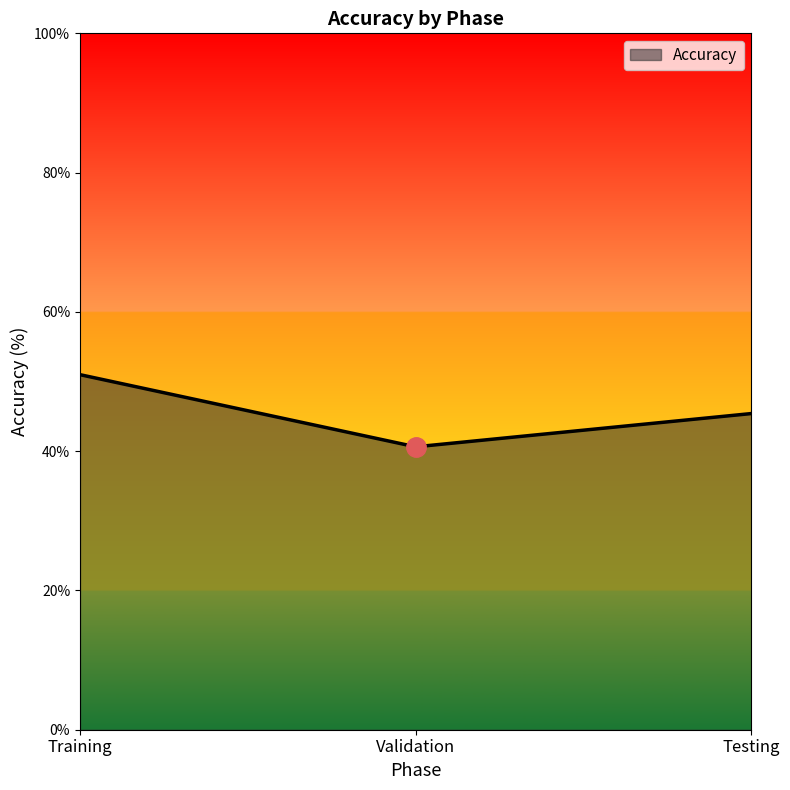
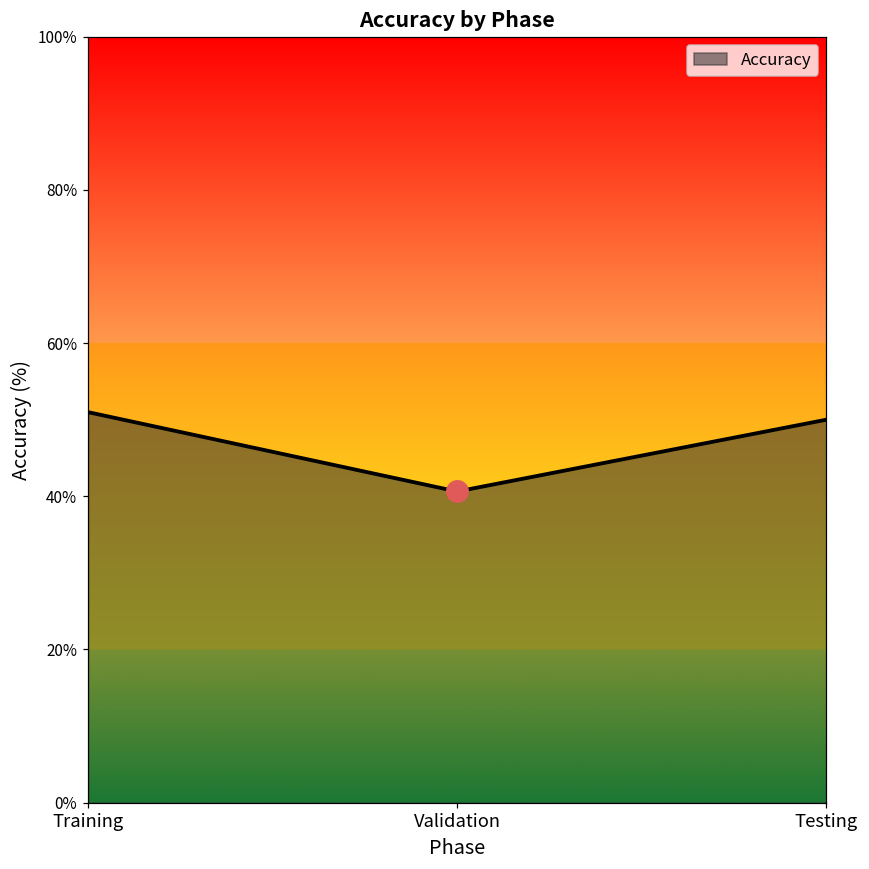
  {
    "Accuracy": {
      "Training": "51%",
-     "Testing": "45%"
+     "Testing": "50%"
    }
  }
